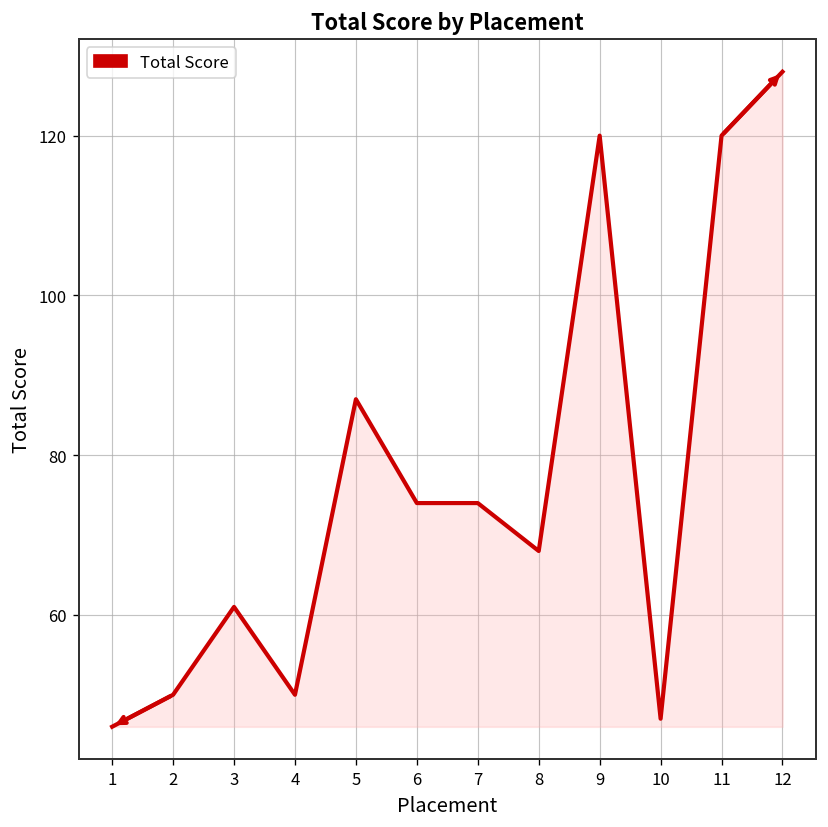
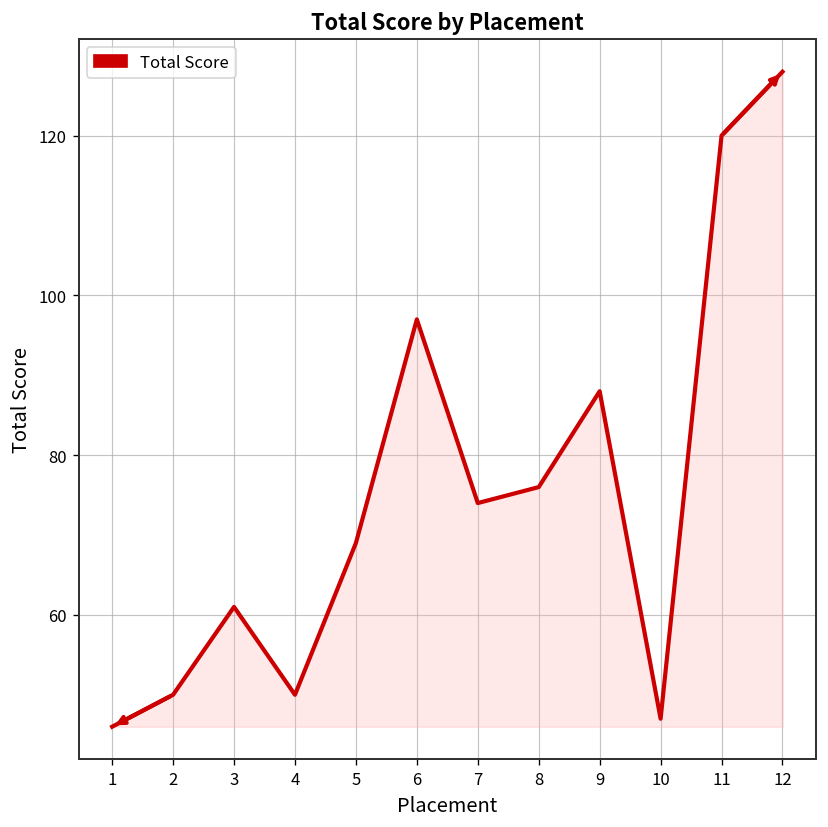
  {
    "1": 46,
    "2": 50,
    "3": 61,
    "4": 50,
-   "5": 87,
-   "6": 74,
+   "5": 69,
+   "6": 97,
    "7": 74,
-   "8": 68,
-   "9": 120,
+   "8": 76,
+   "9": 88,
    "10": 47,
    "11": 120,
    "12": 128
  }
